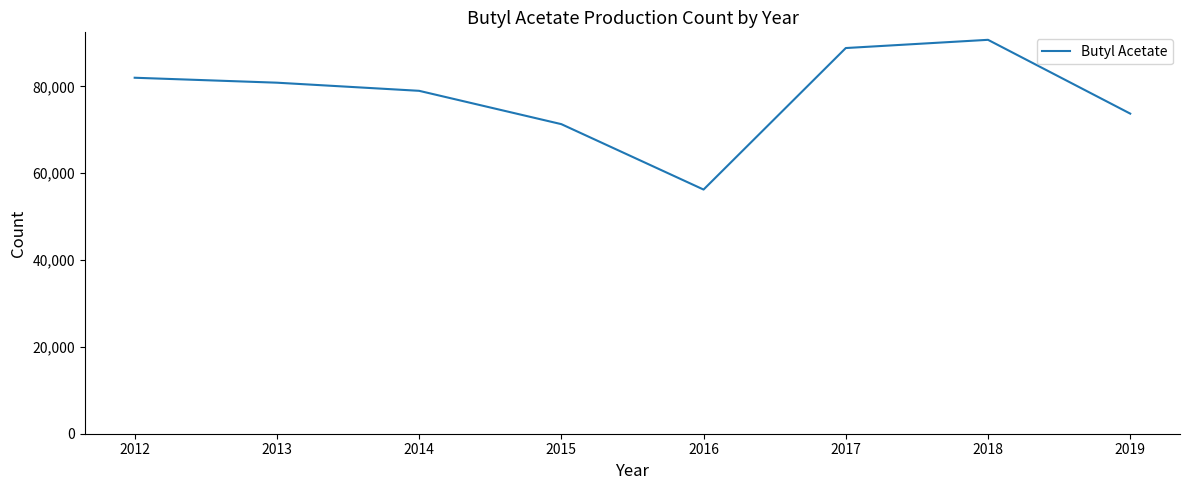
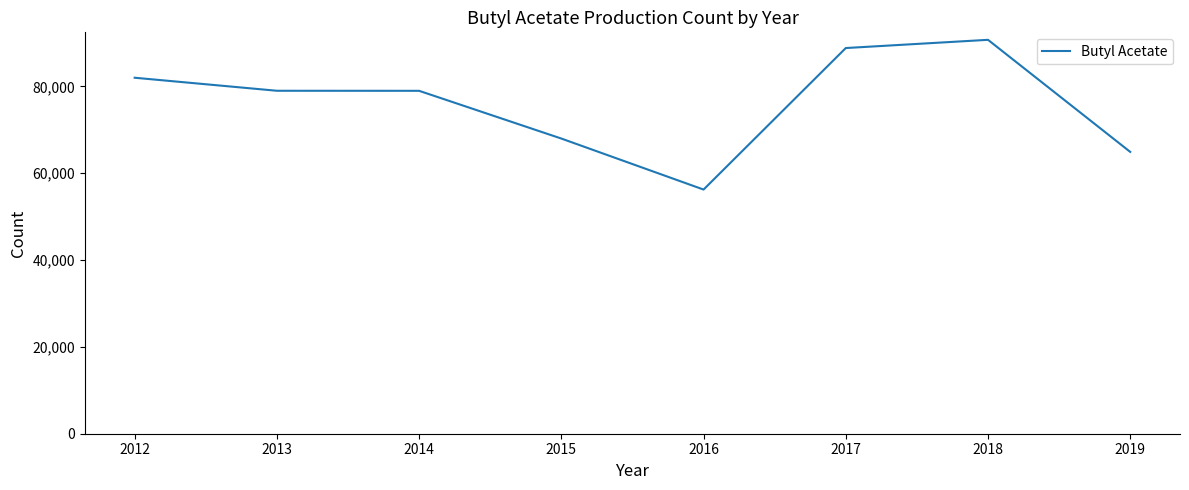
  {
    "2012": "82,000",
-   "2013": "81,000",
+   "2013": "79,000",
    "2014": "79,000",
-   "2015": "71,000",
+   "2015": "68,000",
    "2016": "56,000",
    "2017": "89,000",
    "2018": "91,000",
-   "2019": "74,000"
+   "2019": "65,000"
  }
